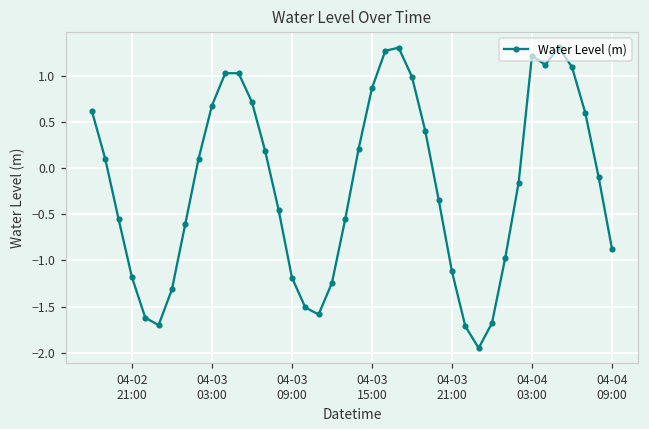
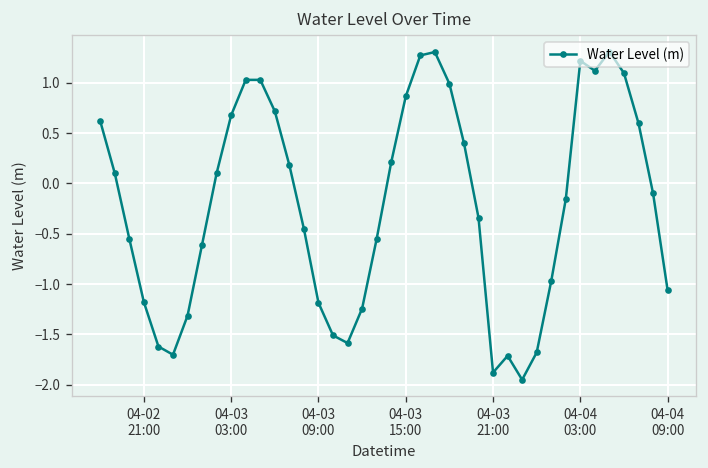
  {
    "04-02 21:00": -1.2,
    "04-03 03:00": 0.7,
    "04-03 09:00": -1.2,
    "04-03 15:00": 0.9,
-   "04-03 21:00": -1.1,
-   "04-04 09:00": -0.9
+   "04-03 21:00": -1.9,
+   "04-04 09:00": -1.1
  }
